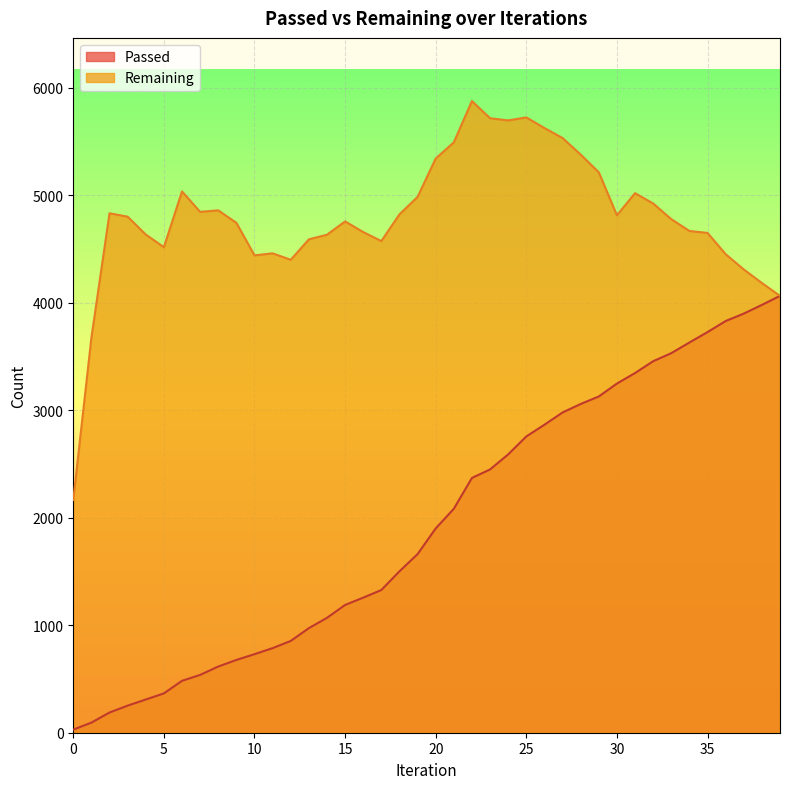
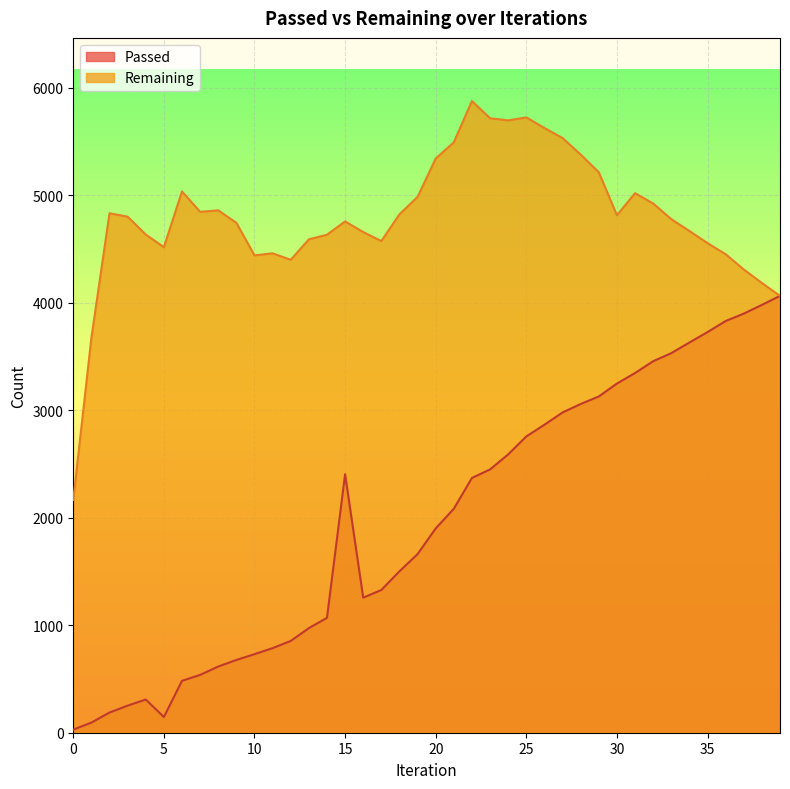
  {
    "Passed": {
      "0": 30,
-     "5": 370,
+     "5": 150,
      "10": 730,
-     "15": 1190,
+     "15": 2410,
      "20": 1900,
      "25": 2760,
      "30": 3250,
      "35": 3730
    },
    "Remaining": {
      "0": 2170,
      "5": 4520,
      "10": 4440,
      "15": 4760,
      "20": 5340,
      "25": 5730,
      "30": 4820,
-     "35": 4650
+     "35": 4560
    }
  }
